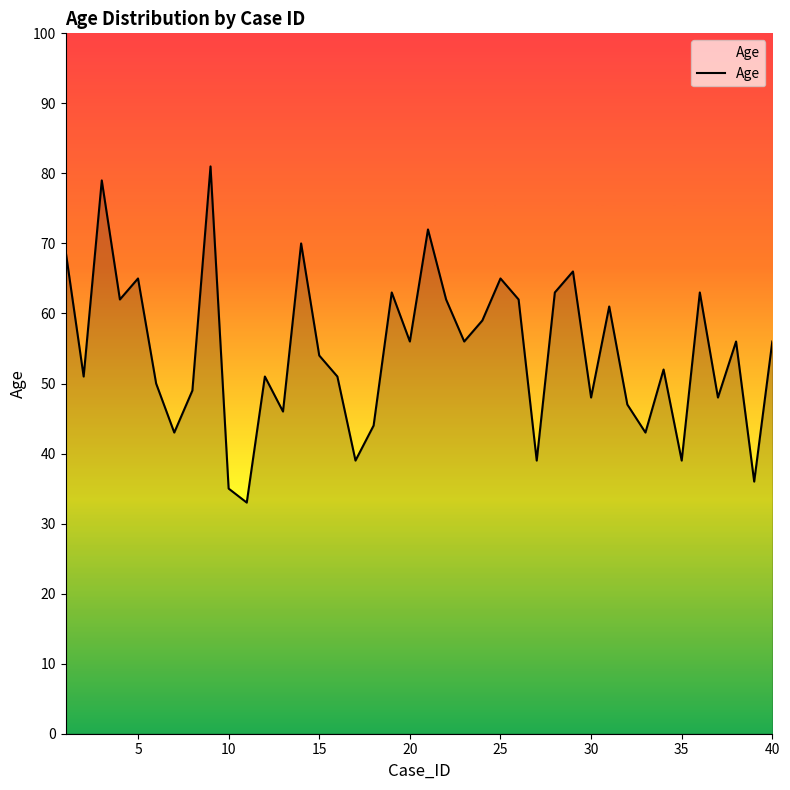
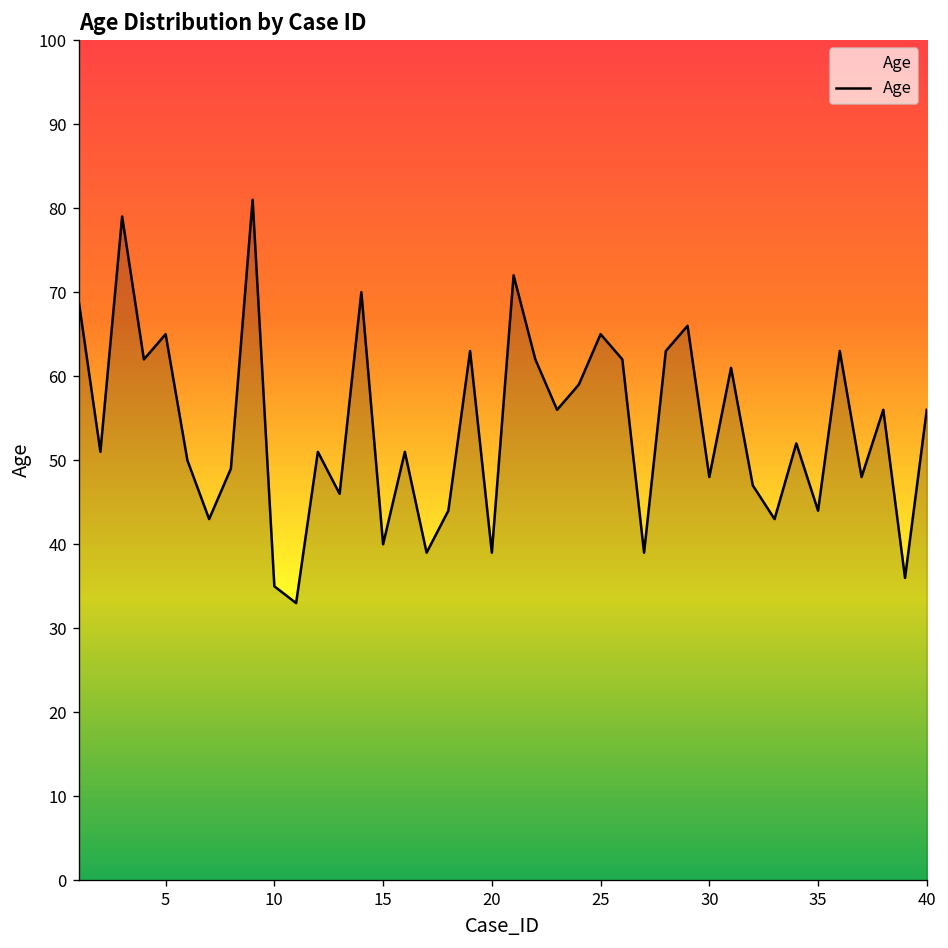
  {
    "5": 65,
    "10": 35,
-   "15": 54,
-   "20": 56,
+   "15": 40,
+   "20": 39,
    "25": 65,
    "30": 48,
-   "35": 39,
+   "35": 44,
    "40": 56
  }
